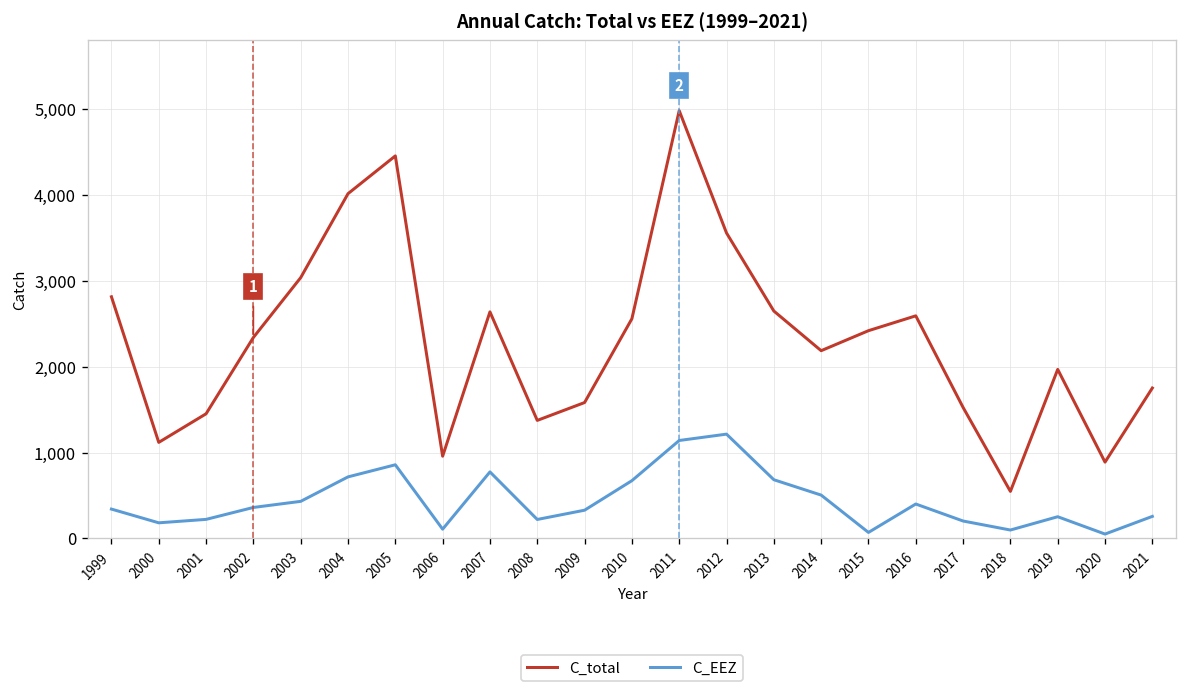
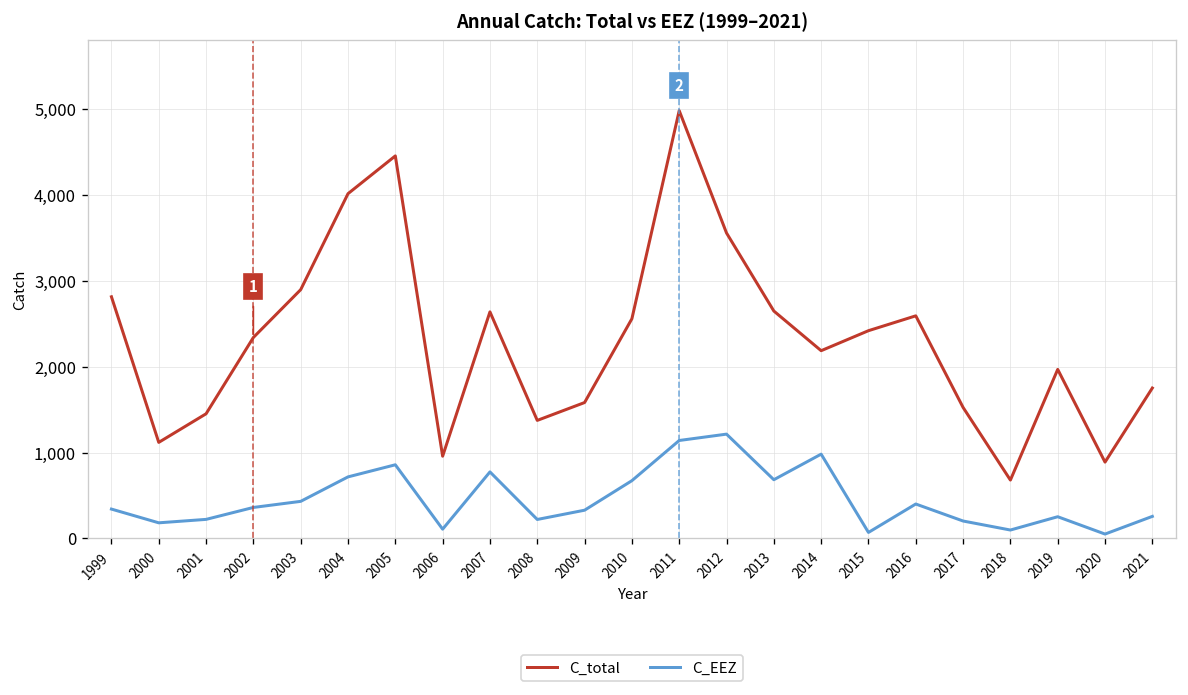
  {
    "C_total": {
      "1999": "2,800",
      "2000": "1,100",
      "2001": "1,500",
      "2002": "2,300",
-     "2003": "3,000",
+     "2003": "2,900",
      "2004": "4,000",
      "2005": "4,500",
      "2006": "1,000",
      "2007": "2,600",
      "2008": "1,400",
      "2009": "1,600",
      "2010": "2,600",
      "2012": "3,600",
      "2013": "2,600",
      "2014": "2,200",
      "2015": "2,400",
      "2016": "2,600",
      "2017": "1,500",
-     "2018": "500",
+     "2018": "700",
      "2019": "2,000",
      "2020": "900",
      "2021": "1,800"
    },
    "C_EEZ": {
      "1999": "300",
      "2000": "200",
      "2001": "200",
      "2002": "400",
      "2003": "400",
      "2004": "700",
      "2005": "900",
      "2006": "100",
      "2007": "800",
      "2008": "200",
      "2009": "300",
      "2010": "700",
      "2011": "1,100",
      "2012": "1,200",
      "2013": "700",
-     "2014": "500",
+     "2014": "1,000",
      "2015": "100",
      "2016": "400",
      "2017": "200",
      "2018": "100",
      "2019": "300",
      "2020": "100",
      "2021": "300"
    }
  }
